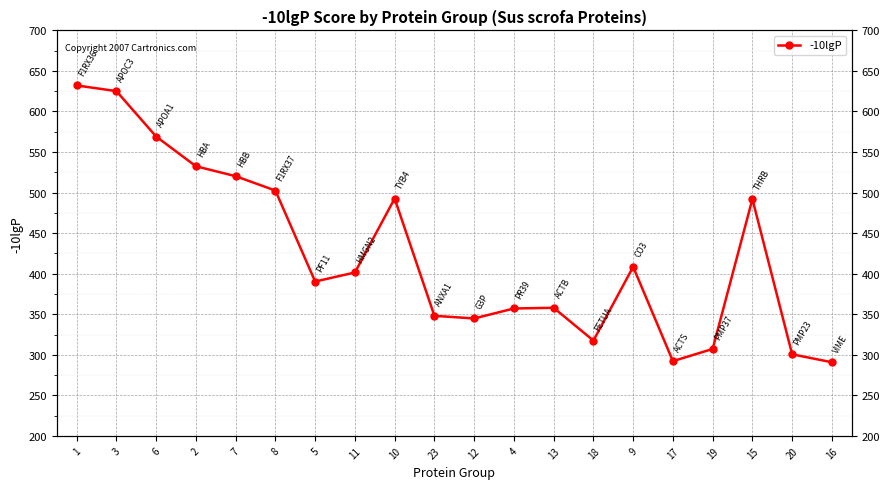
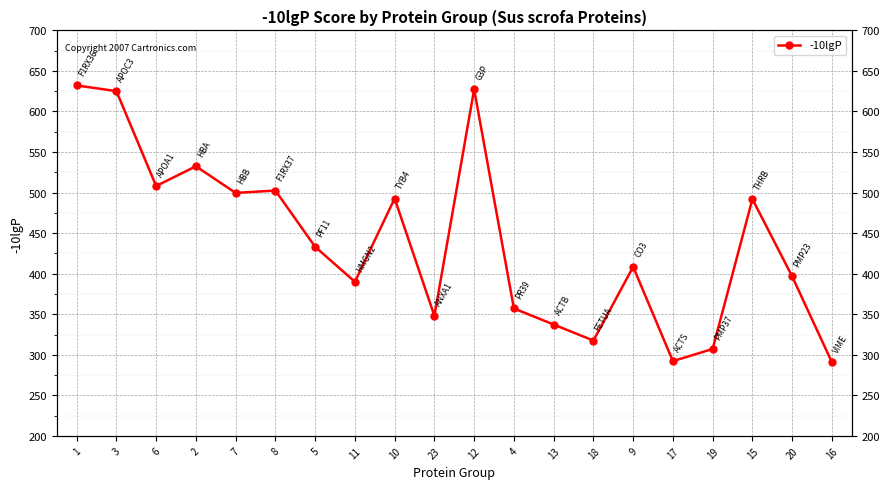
  {
    "1": 630,
    "3": 630,
-   "6": 570,
+   "6": 510,
    "2": 530,
-   "7": 520,
+   "7": 500,
    "8": 500,
-   "5": 390,
-   "11": 400,
+   "5": 430,
+   "11": 390,
    "10": 490,
    "23": 350,
-   "12": 340,
+   "12": 630,
    "4": 360,
-   "13": 360,
+   "13": 340,
    "18": 320,
    "9": 410,
    "17": 290,
    "19": 310,
    "15": 490,
-   "20": 300,
+   "20": 400,
    "16": 290
  }
